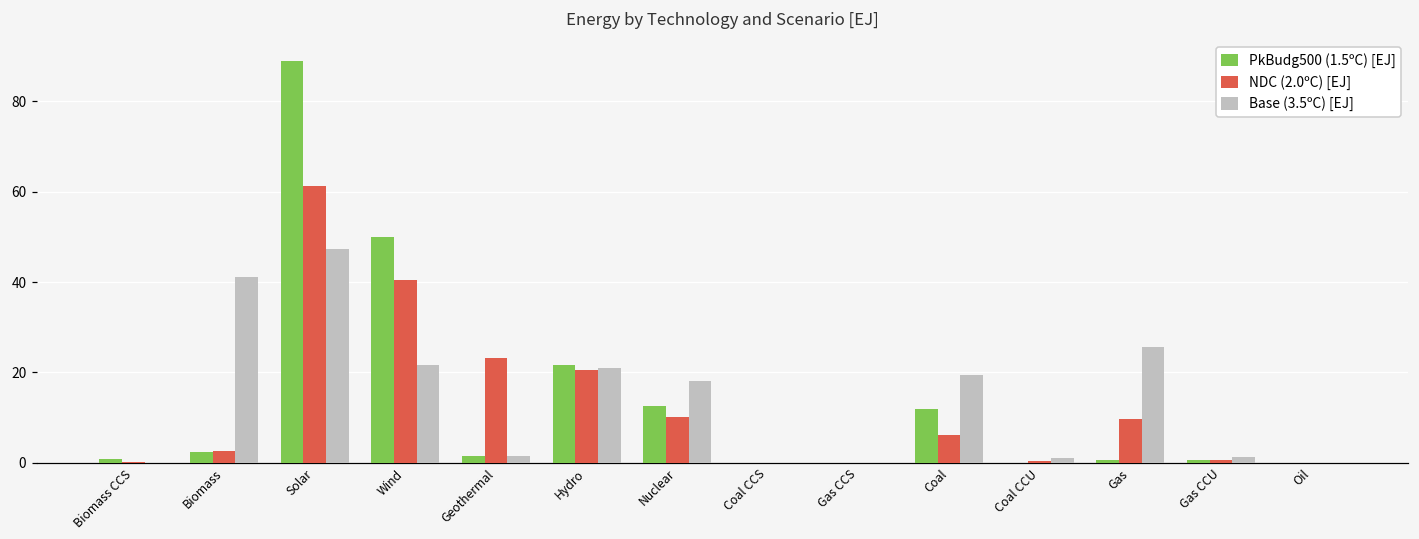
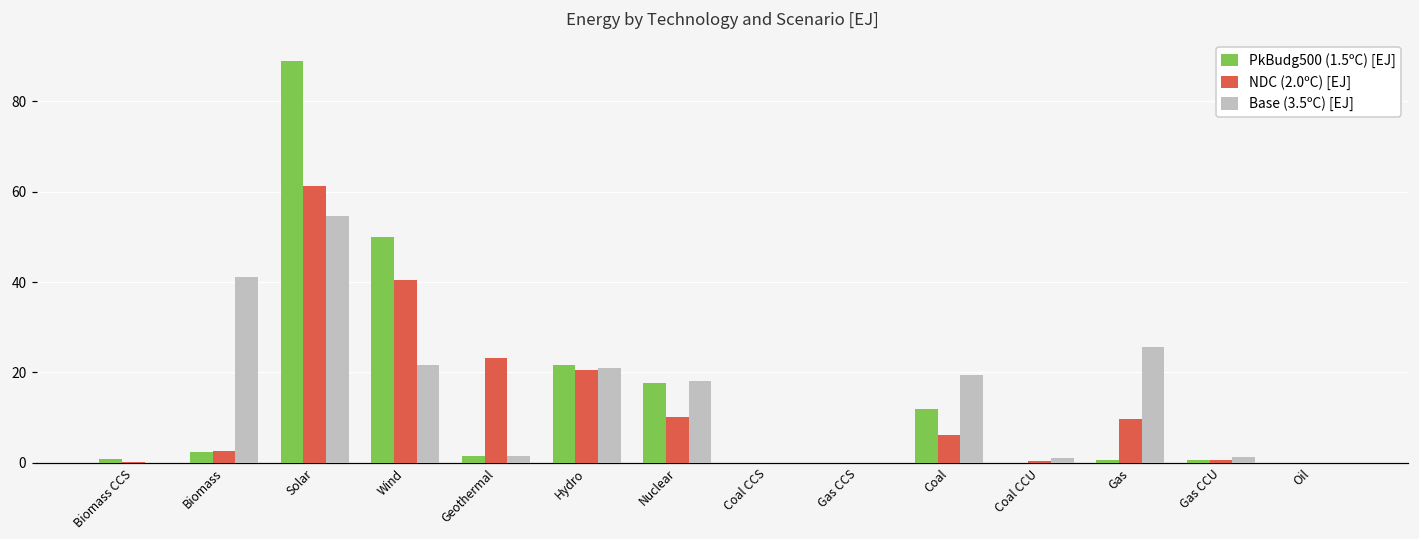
  {
    "PkBudg500 (1.5ºC) [EJ]": {
      "Biomass CCS": 1,
      "Biomass": 2,
      "Solar": 89,
      "Wind": 50,
      "Geothermal": 1,
      "Hydro": 22,
-     "Nuclear": 13,
+     "Nuclear": 18,
      "Coal": 12,
      "Gas": 1
    },
    "NDC (2.0ºC) [EJ]": {
      "Biomass": 3,
      "Solar": 61,
      "Wind": 40,
      "Geothermal": 23,
      "Hydro": 21,
      "Nuclear": 10,
      "Coal": 6,
      "Gas": 10,
      "Gas CCU": 1
    },
    "Base (3.5ºC) [EJ]": {
      "Biomass CCS": 0,
      "Biomass": 41,
-     "Solar": 47,
+     "Solar": 55,
      "Wind": 22,
      "Geothermal": 1,
      "Hydro": 21,
      "Nuclear": 18,
      "Gas CCS": 0,
      "Coal": 19,
      "Coal CCU": 1,
      "Gas": 26,
      "Gas CCU": 1
    }
  }
